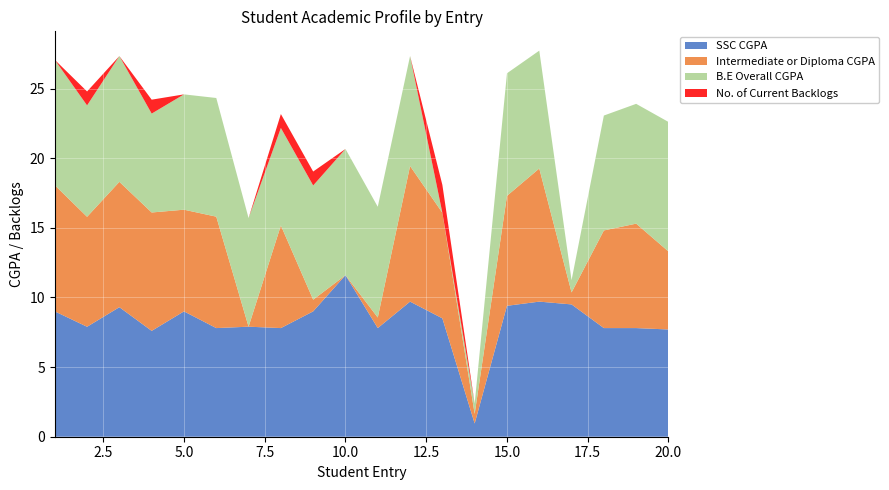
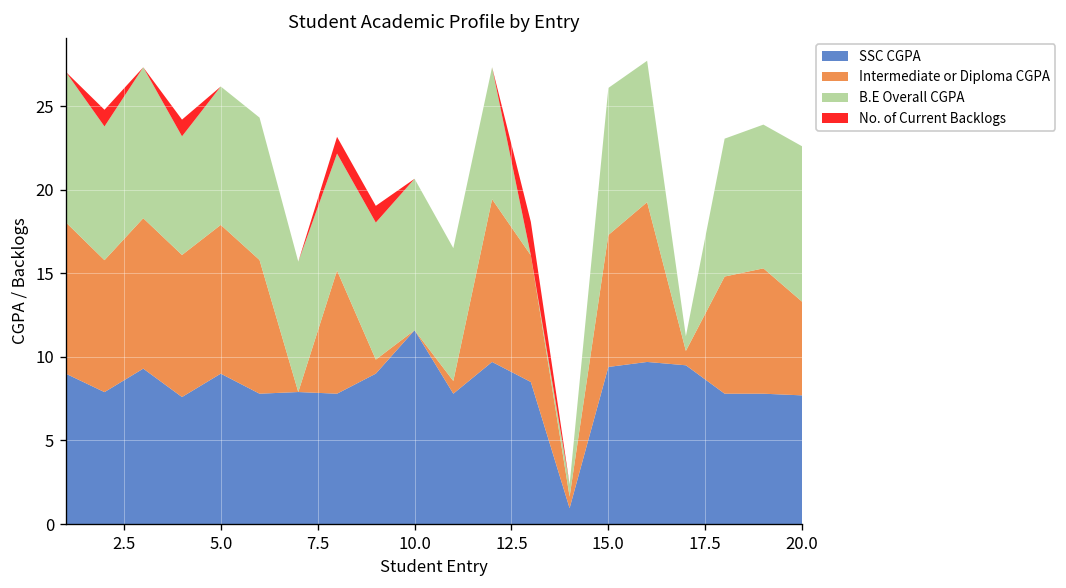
  {
    "SSC CGPA": {
      "5.0": 9.0,
      "15.0": 9.4,
      "20.0": 7.7
    },
    "Intermediate or Diploma CGPA": {
-     "5.0": 7.3,
+     "5.0": 8.9,
      "15.0": 7.9,
      "20.0": 5.6
    }
  }
